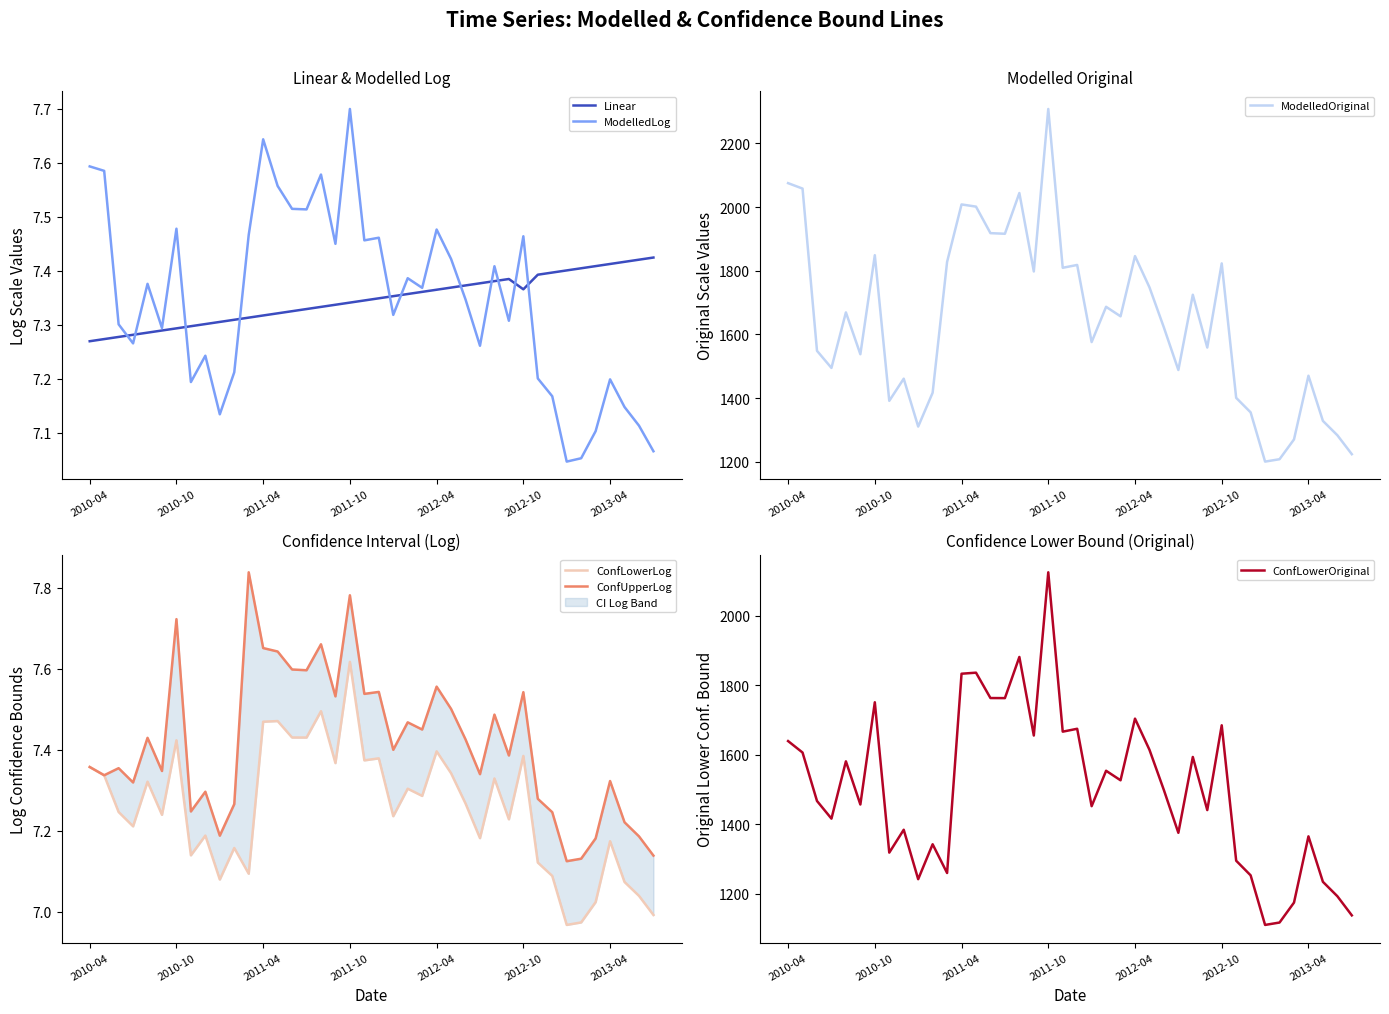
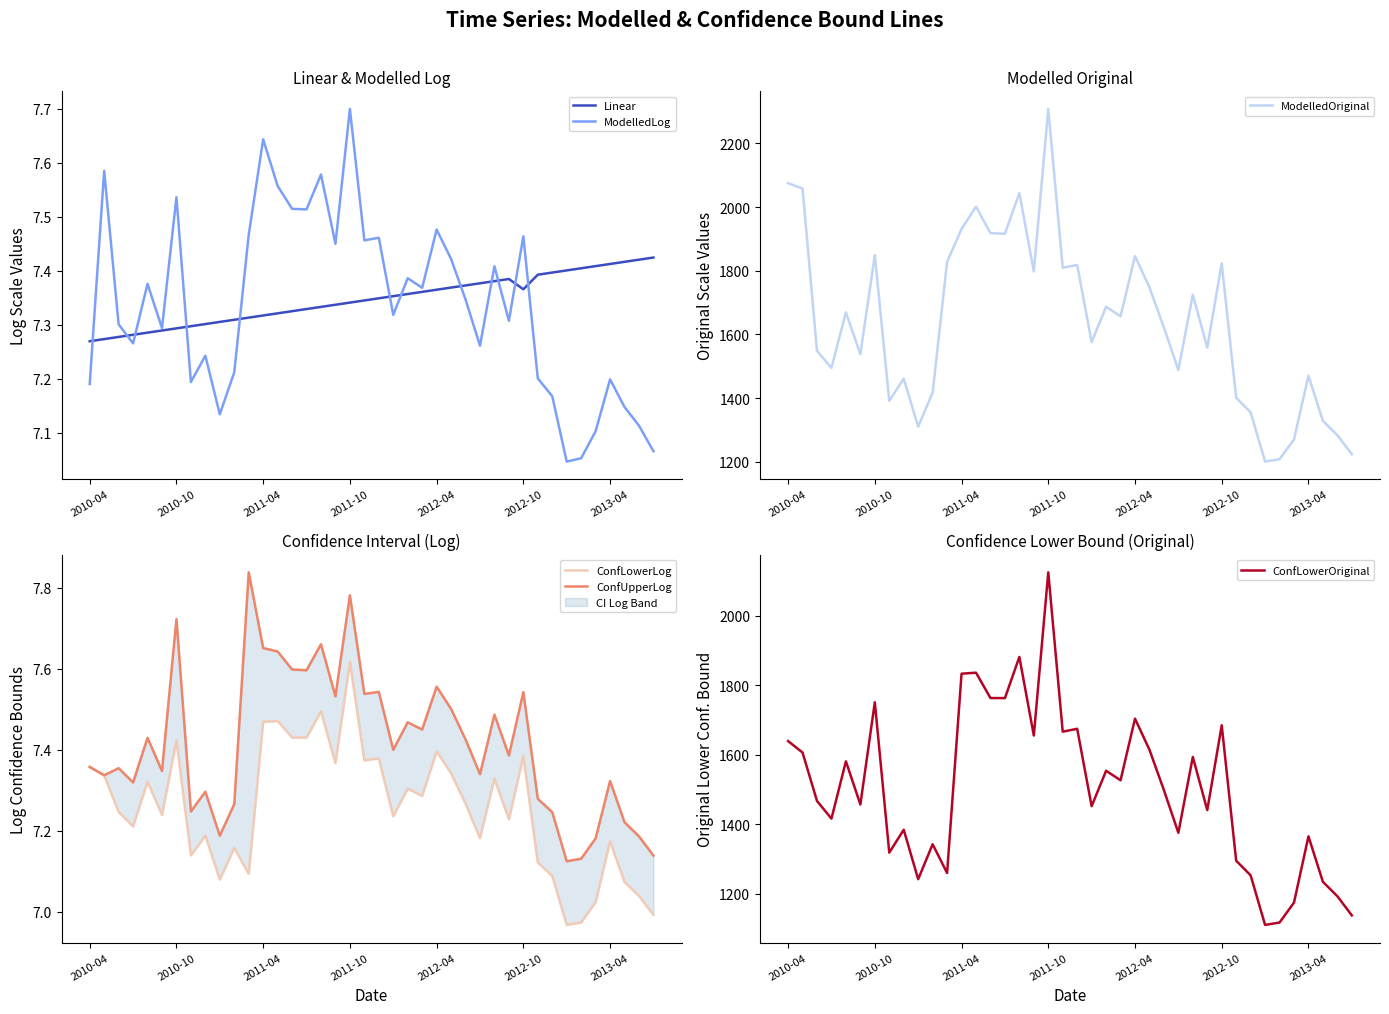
  {
    "Linear & Modelled Log": {
      "Linear": {
        "2010-04": 7.27,
        "2010-10": 7.29,
        "2011-04": 7.32,
        "2011-10": 7.34,
        "2012-04": 7.36,
        "2012-10": 7.37,
        "2013-04": 7.41
      },
      "ModelledLog": {
-       "2010-04": 7.59,
-       "2010-10": 7.48,
+       "2010-04": 7.19,
+       "2010-10": 7.54,
        "2011-04": 7.64,
        "2011-10": 7.70,
        "2012-04": 7.48,
        "2012-10": 7.46,
        "2013-04": 7.20
      }
    },
    "Modelled Original": {
      "2010-04": 2070,
      "2010-10": 1850,
-     "2011-04": 2010,
+     "2011-04": 1930,
      "2011-10": 2310,
      "2012-04": 1850,
      "2012-10": 1820,
      "2013-04": 1470
    },
    "Confidence Interval (Log)": {
      "ConfLowerLog": {
        "2010-10": 7.42,
        "2011-04": 7.47,
        "2011-10": 7.62,
        "2012-04": 7.40,
        "2012-10": 7.38,
        "2013-04": 7.17
      },
      "CI Log Band": {
        "2010-10": 7.72,
        "2011-04": 7.65,
        "2011-10": 7.78,
        "2012-04": 7.56,
        "2012-10": 7.54,
        "2013-04": 7.32
      }
    },
    "Confidence Lower Bound (Original)": {
      "2010-04": 1640,
      "2010-10": 1750,
      "2011-04": 1830,
      "2011-10": 2130,
      "2012-04": 1700,
      "2012-10": 1690,
      "2013-04": 1370
    }
  }
